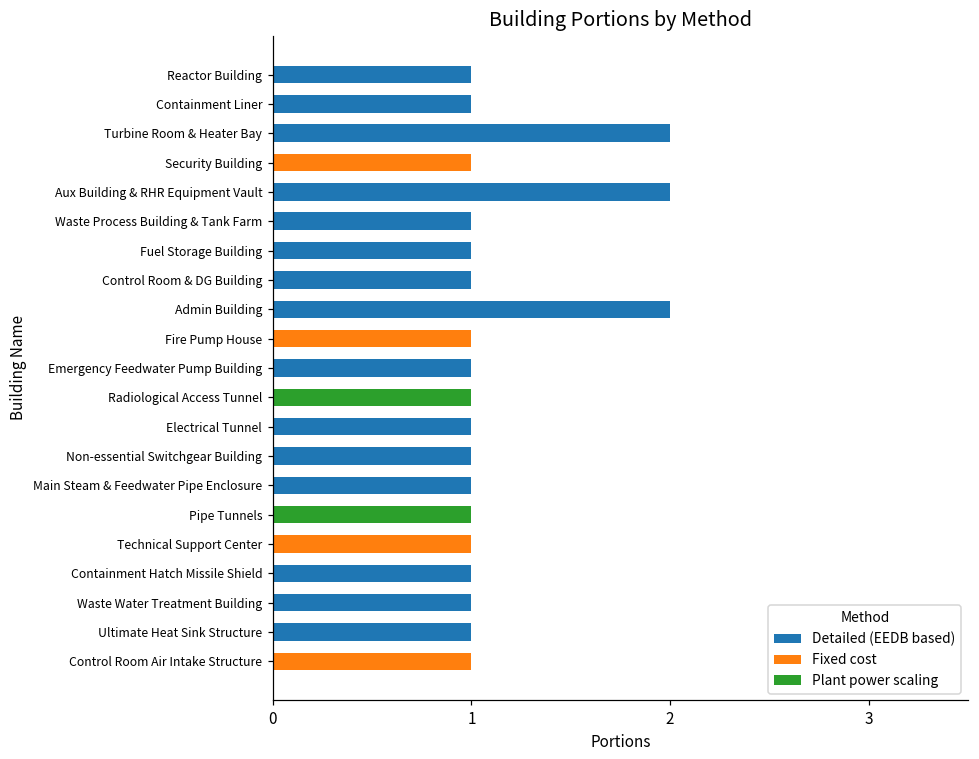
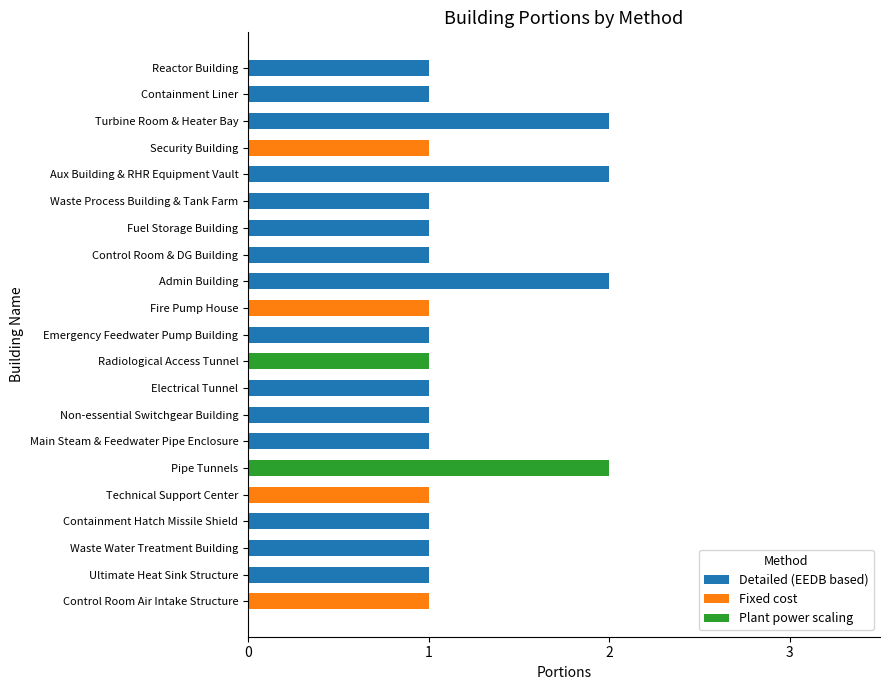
  {
    "Detailed (EEDB based)": {
      "Reactor Building": 1,
      "Containment Liner": 1,
      "Turbine Room & Heater Bay": 2,
      "Security Building": 0,
      "Aux Building & RHR Equipment Vault": 2,
      "Waste Process Building & Tank Farm": 1,
      "Fuel Storage Building": 1,
      "Control Room & DG Building": 1,
      "Admin Building": 2,
      "Fire Pump House": 0,
      "Emergency Feedwater Pump Building": 1,
      "Radiological Access Tunnel": 0,
      "Electrical Tunnel": 1,
      "Non-essential Switchgear Building": 1,
      "Main Steam & Feedwater Pipe Enclosure": 1,
      "Pipe Tunnels": 0,
      "Technical Support Center": 0,
      "Containment Hatch Missile Shield": 1,
      "Waste Water Treatment Building": 1,
      "Ultimate Heat Sink Structure": 1,
      "Control Room Air Intake Structure": 0
    },
    "Plant power scaling": {
-     "Pipe Tunnels": 1
+     "Pipe Tunnels": 2
    }
  }
